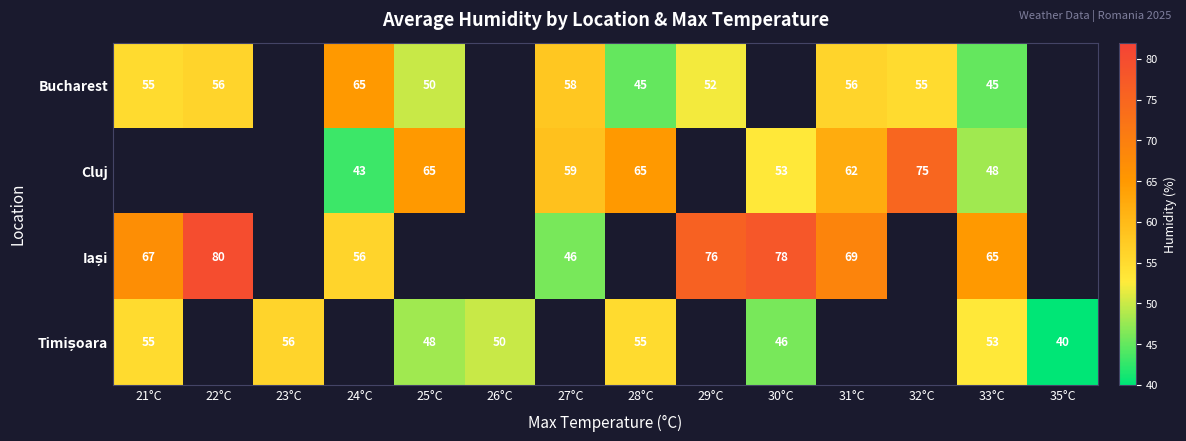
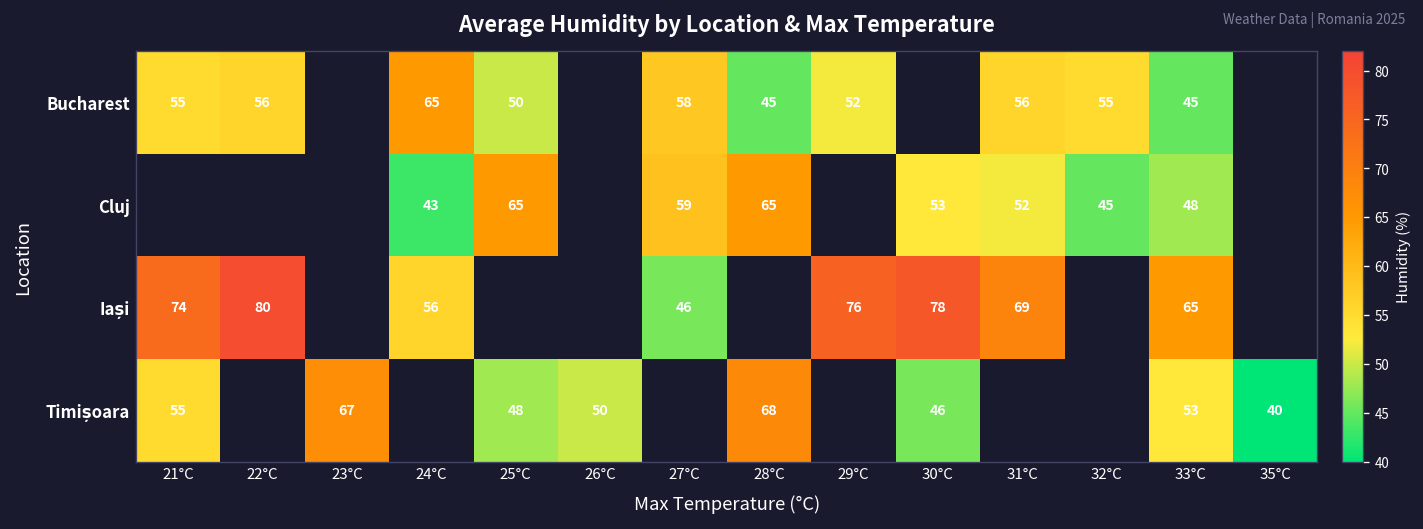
  {
    "Bucharest": {
      "21°C": 55,
      "22°C": 56,
      "24°C": 65,
      "25°C": 50,
      "27°C": 58,
      "28°C": 45,
      "29°C": 52,
      "31°C": 56,
      "32°C": 55,
      "33°C": 45
    },
    "Cluj": {
      "24°C": 43,
      "25°C": 65,
      "27°C": 59,
      "28°C": 65,
      "30°C": 53,
-     "31°C": 62,
-     "32°C": 75,
+     "31°C": 52,
+     "32°C": 45,
      "33°C": 48
    },
    "Iași": {
-     "21°C": 67,
+     "21°C": 74,
      "22°C": 80,
      "24°C": 56,
      "27°C": 46,
      "29°C": 76,
      "30°C": 78,
      "31°C": 69,
      "33°C": 65
    },
    "Timișoara": {
      "21°C": 55,
-     "23°C": 56,
+     "23°C": 67,
      "25°C": 48,
      "26°C": 50,
-     "28°C": 55,
+     "28°C": 68,
      "30°C": 46,
      "33°C": 53,
      "35°C": 40
    }
  }
